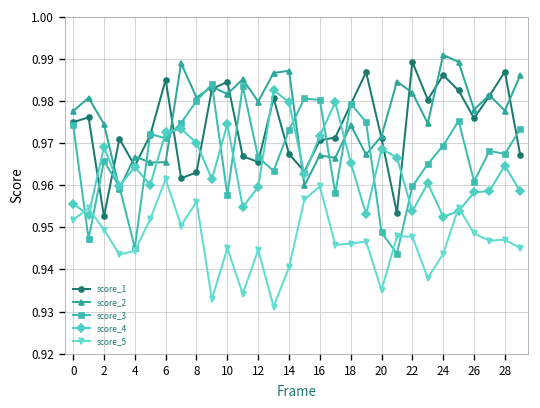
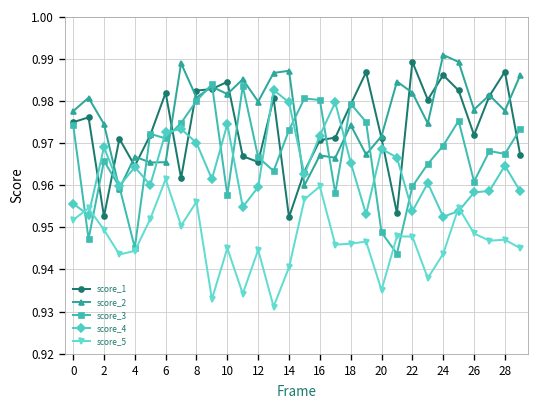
  {
    "score_1": {
      "2": 0.953,
-     "6": 0.985,
-     "8": 0.963,
+     "6": 0.982,
+     "8": 0.982,
      "10": 0.985,
      "12": 0.966,
-     "14": 0.967,
+     "14": 0.952,
      "16": 0.971,
      "22": 0.989,
      "24": 0.986,
-     "26": 0.976,
+     "26": 0.972,
      "28": 0.987
    }
  }
